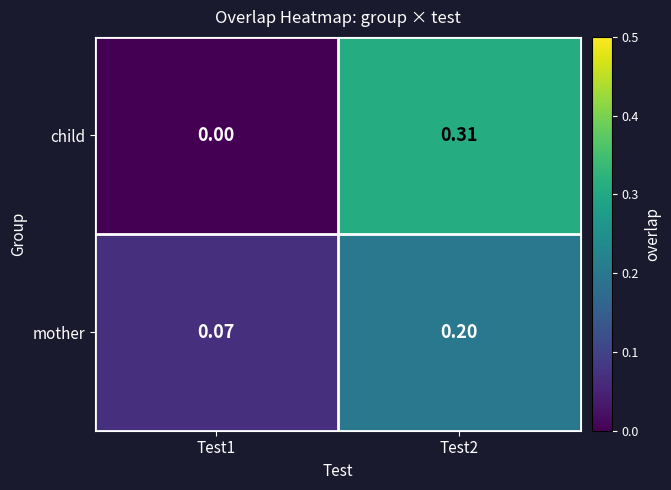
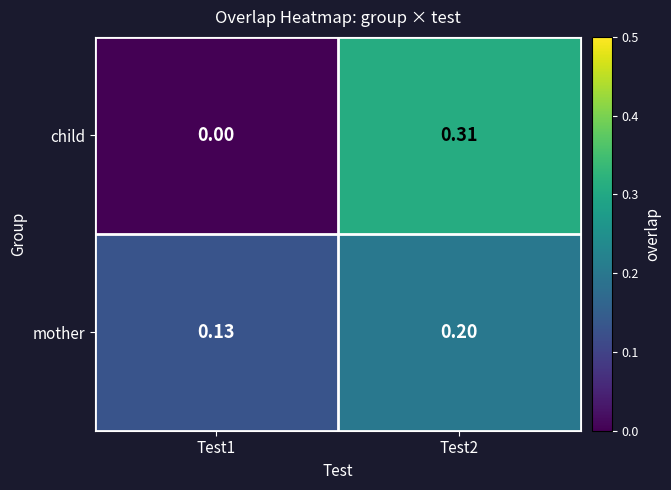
  {
    "child": {
      "Test1": 0.00,
      "Test2": 0.31
    },
    "mother": {
-     "Test1": 0.07,
+     "Test1": 0.13,
      "Test2": 0.20
    }
  }
